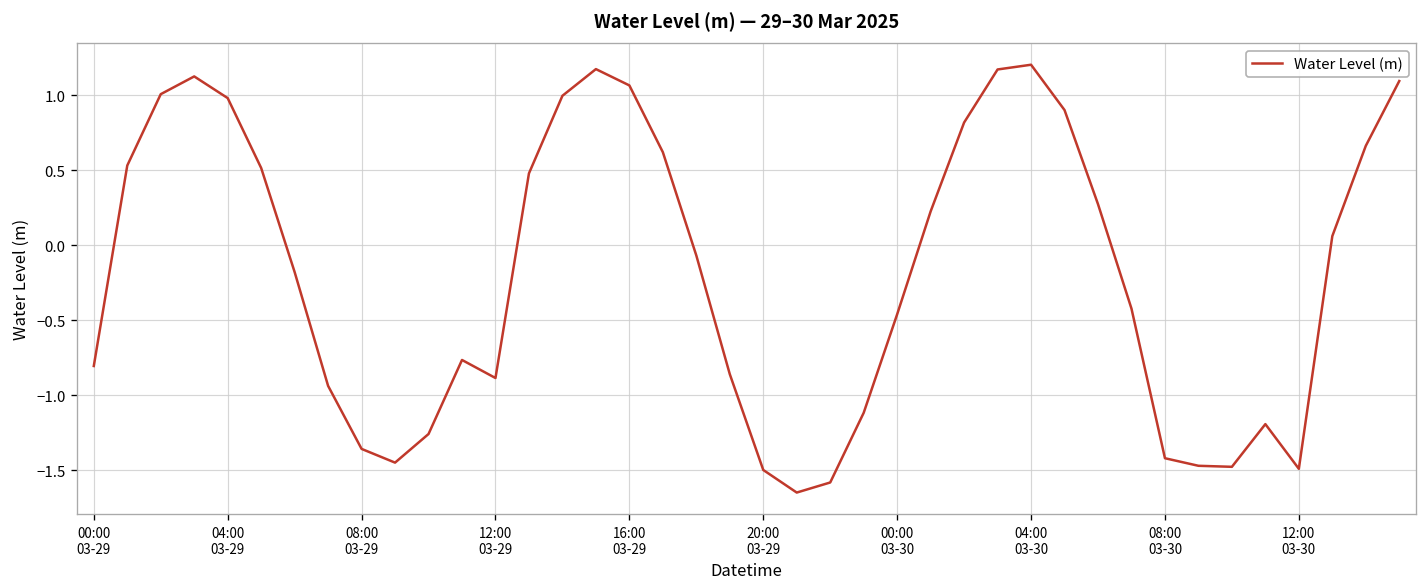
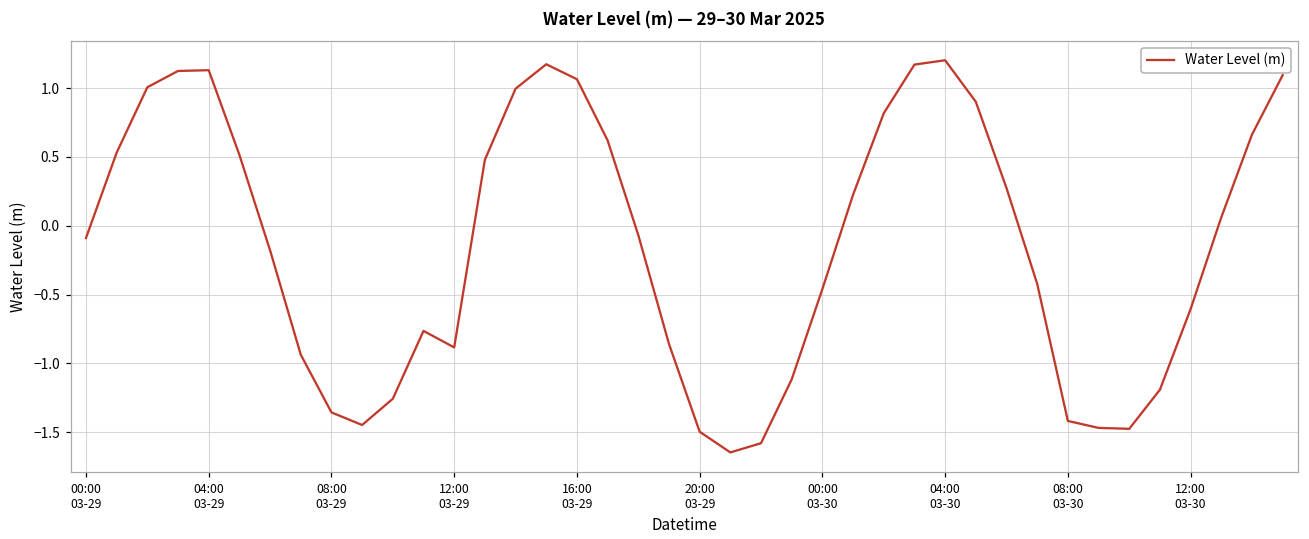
  {
-   "00:00 03-29": -0.80,
-   "04:00 03-29": 0.98,
+   "00:00 03-29": -0.09,
+   "04:00 03-29": 1.13,
    "08:00 03-29": -1.36,
    "12:00 03-29": -0.88,
    "16:00 03-29": 1.07,
    "20:00 03-29": -1.50,
    "00:00 03-30": -0.46,
    "04:00 03-30": 1.20,
    "08:00 03-30": -1.42,
-   "12:00 03-30": -1.49
+   "12:00 03-30": -0.61
  }
